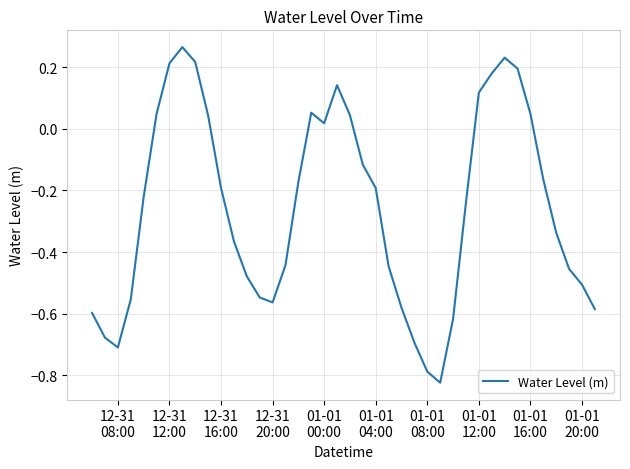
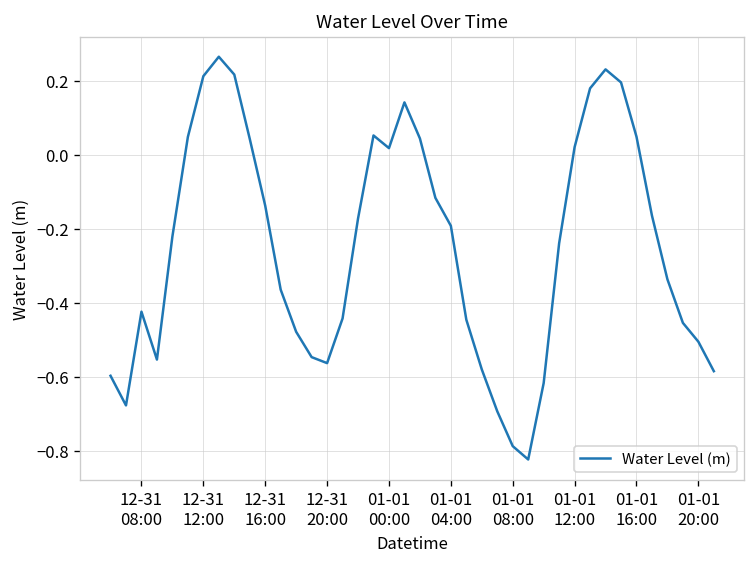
  {
-   "12-31 08:00": -0.71,
+   "12-31 08:00": -0.42,
    "12-31 12:00": 0.21,
-   "12-31 16:00": -0.19,
+   "12-31 16:00": -0.14,
    "12-31 20:00": -0.56,
    "01-01 00:00": 0.02,
    "01-01 04:00": -0.19,
    "01-01 08:00": -0.79,
-   "01-01 12:00": 0.12,
+   "01-01 12:00": 0.02,
    "01-01 16:00": 0.05,
    "01-01 20:00": -0.51
  }
